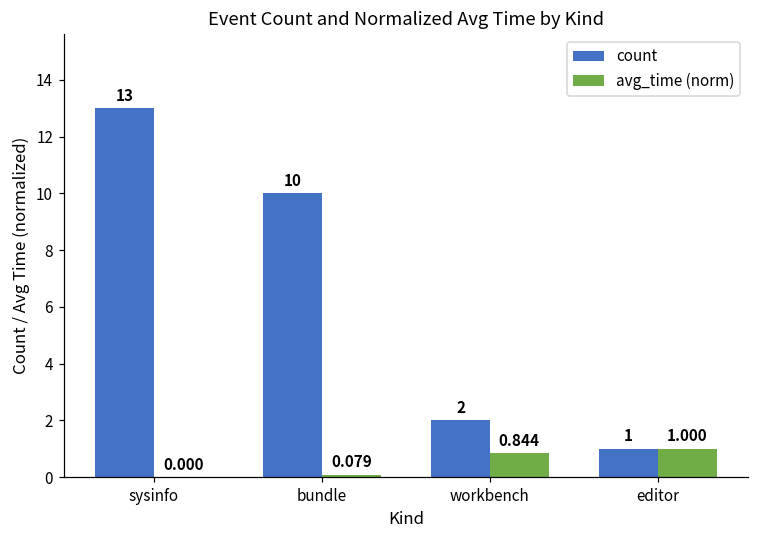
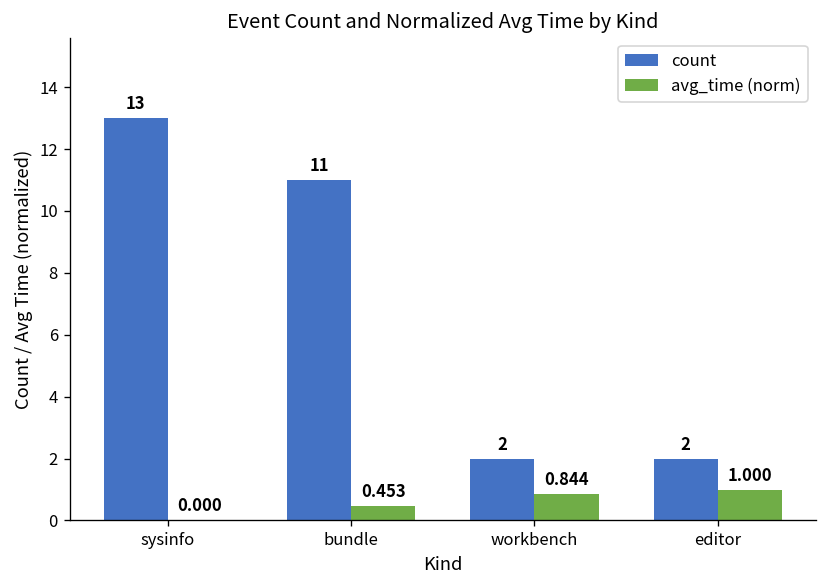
  {
    "count": {
      "sysinfo": 13,
-     "bundle": 10,
+     "bundle": 11,
      "workbench": 2,
-     "editor": 1
+     "editor": 2
    },
    "avg_time (norm)": {
      "sysinfo": 0.000,
-     "bundle": 0.079,
+     "bundle": 0.453,
      "workbench": 0.844,
      "editor": 1.000
    }
  }
